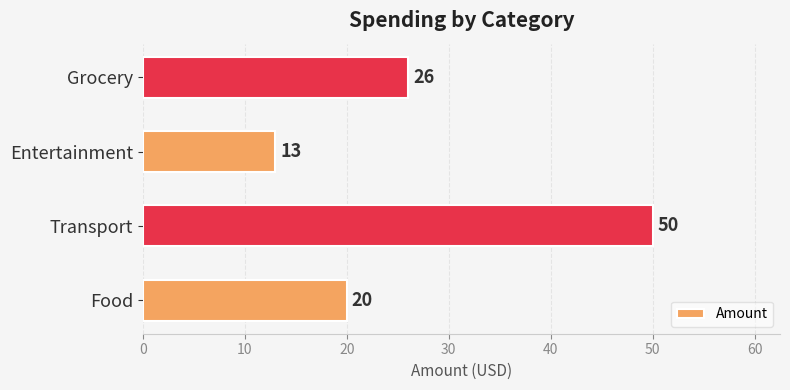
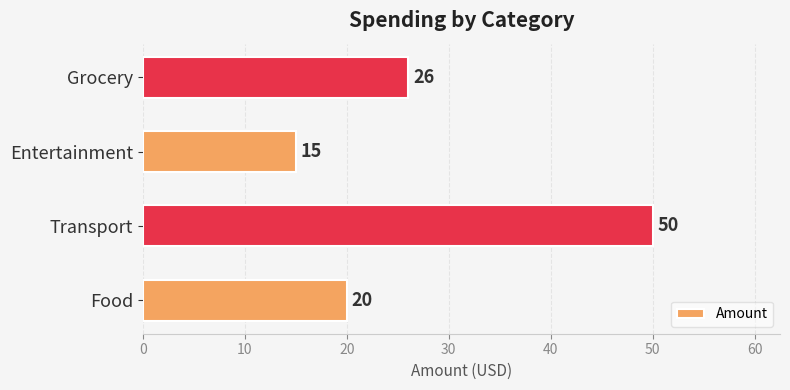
  {
    "Grocery": 26,
-   "Entertainment": 13,
+   "Entertainment": 15,
    "Transport": 50,
    "Food": 20
  }
